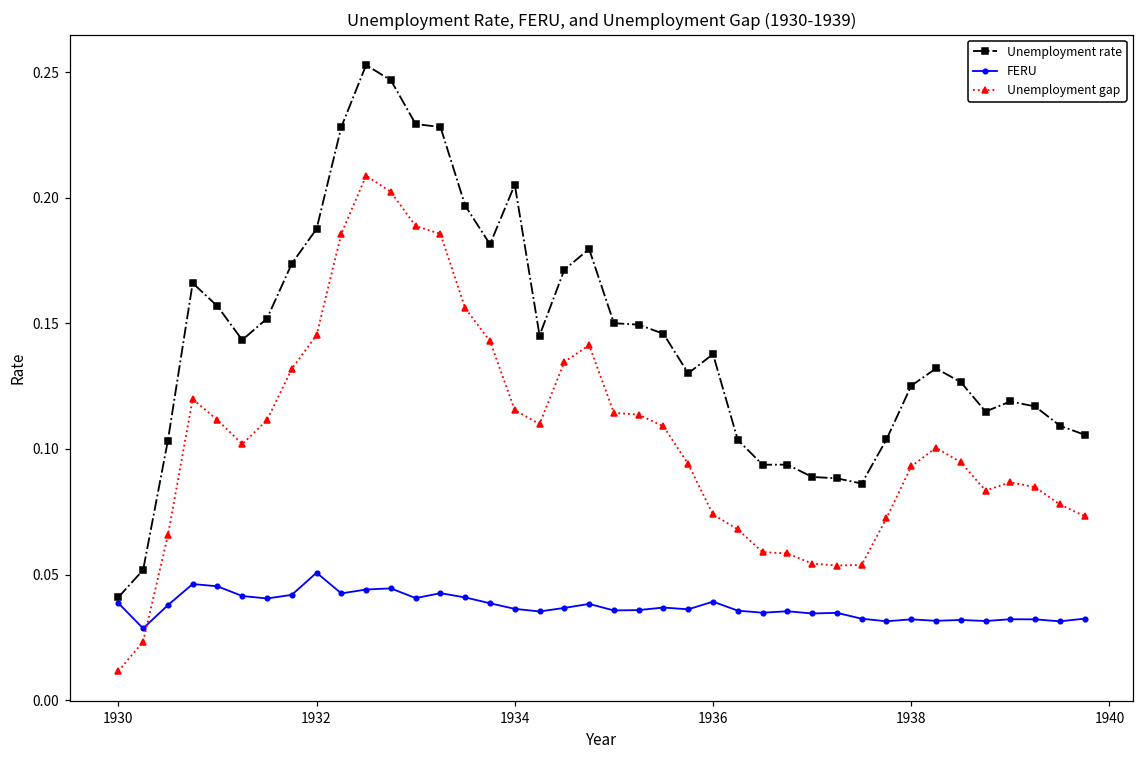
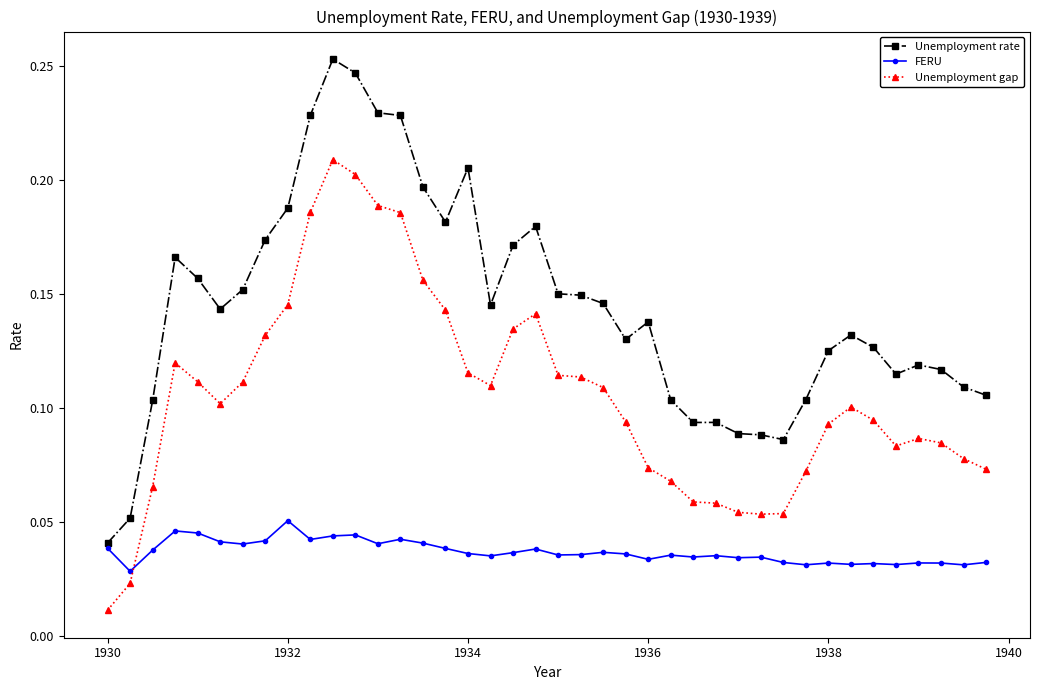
  {
    "Unemployment rate": {
      "1930": 0.041,
      "1932": 0.188,
      "1934": 0.205,
      "1936": 0.138,
      "1938": 0.125
    },
    "FERU": {
      "1930": 0.039,
      "1932": 0.051,
      "1934": 0.036,
-     "1936": 0.039,
+     "1936": 0.034,
      "1938": 0.032
    },
    "Unemployment gap": {
      "1930": 0.012,
      "1932": 0.145,
      "1934": 0.115,
      "1936": 0.074,
      "1938": 0.093
    }
  }
